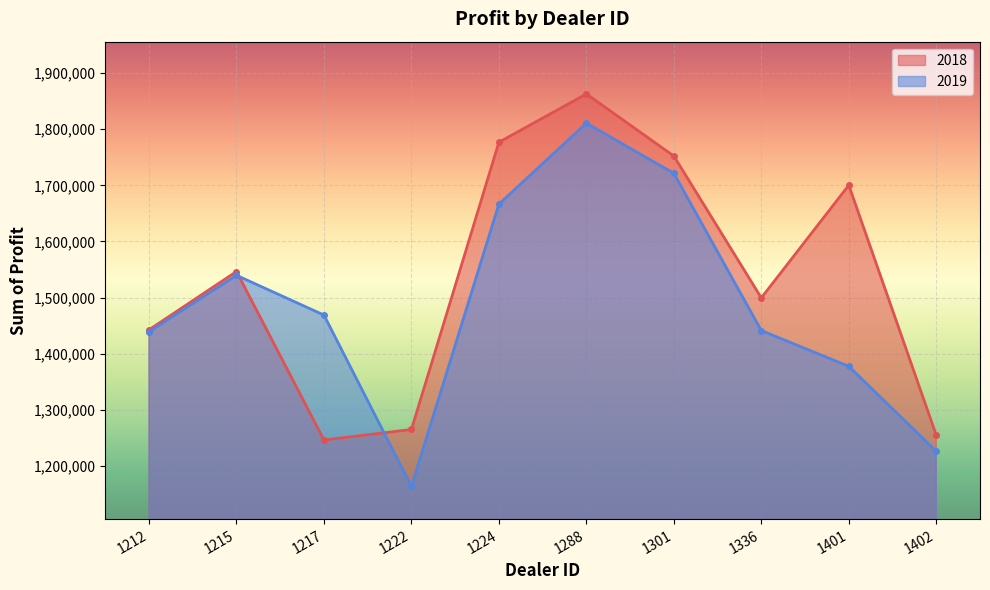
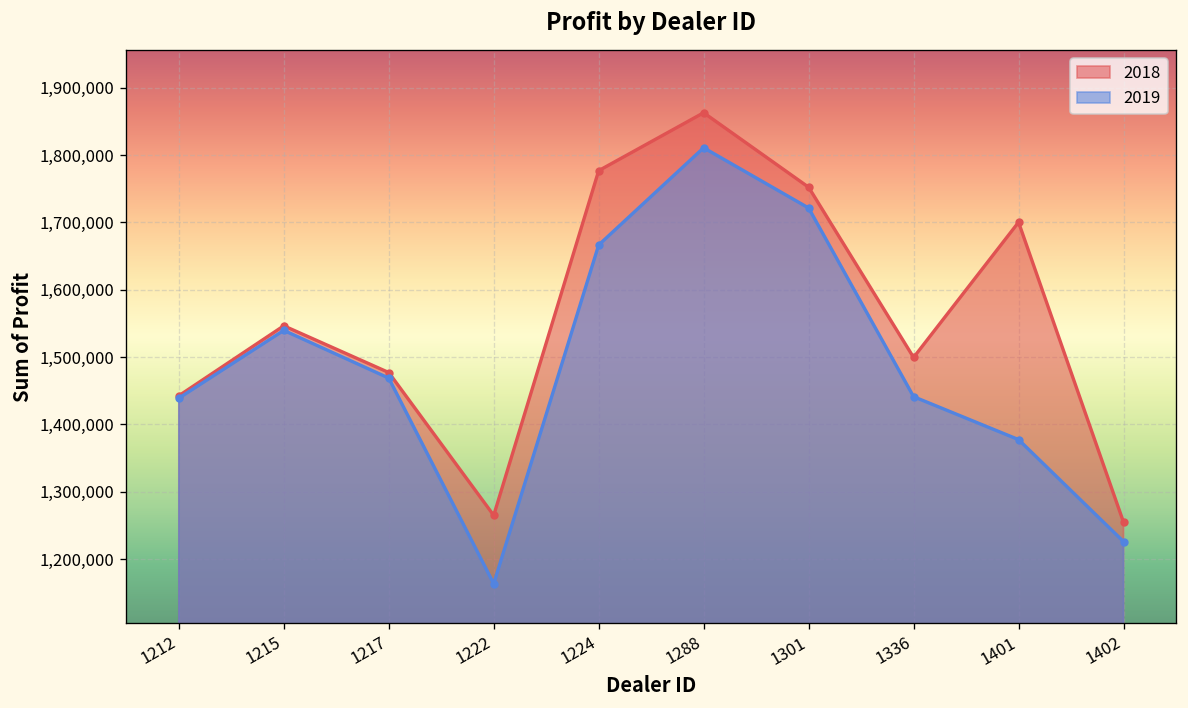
  {
    "2018": {
      "1215": "1,550,000",
-     "1217": "1,250,000",
+     "1217": "1,480,000",
      "1222": "1,260,000",
      "1224": "1,780,000",
      "1288": "1,860,000",
      "1301": "1,750,000",
      "1336": "1,500,000",
      "1401": "1,700,000",
      "1402": "1,250,000"
    },
    "2019": {
      "1215": "1,540,000",
      "1217": "1,470,000",
      "1222": "1,160,000",
      "1224": "1,670,000",
      "1288": "1,810,000",
      "1301": "1,720,000",
      "1336": "1,440,000",
      "1401": "1,380,000",
      "1402": "1,230,000"
    }
  }
